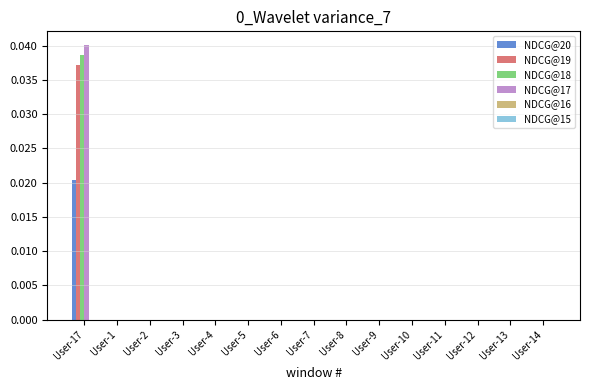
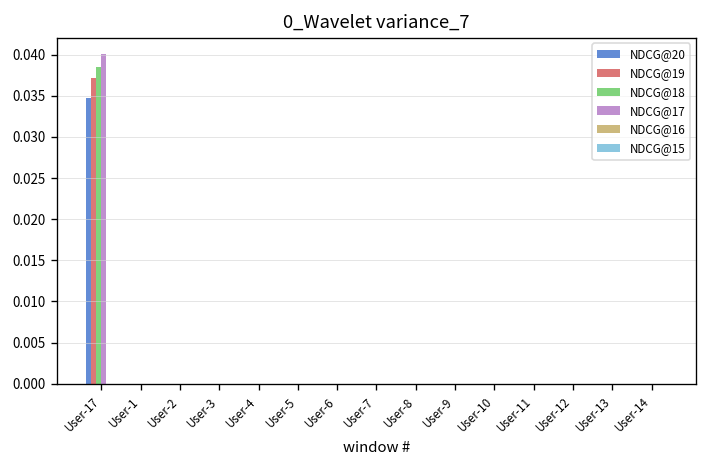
  {
    "NDCG@20": {
-     "User-17": 0.020,
+     "User-17": 0.035,
      "User-1": 0.000,
      "User-2": 0.000,
      "User-3": 0.000,
      "User-4": 0.000,
      "User-5": 0.000,
      "User-6": 0.000,
      "User-7": 0.000,
      "User-8": 0.000,
      "User-9": 0.000,
      "User-10": 0.000,
      "User-11": 0.000,
      "User-12": 0.000,
      "User-13": 0.000,
      "User-14": 0.000
    },
    "NDCG@19": {
      "User-17": 0.037,
      "User-1": 0.000,
      "User-2": 0.000,
      "User-3": 0.000,
      "User-4": 0.000,
      "User-5": 0.000,
      "User-6": 0.000,
      "User-7": 0.000,
      "User-8": 0.000,
      "User-9": 0.000,
      "User-10": 0.000,
      "User-11": 0.000,
      "User-12": 0.000,
      "User-13": 0.000,
      "User-14": 0.000
    },
    "NDCG@18": {
      "User-17": 0.039,
      "User-1": 0.000,
      "User-2": 0.000,
      "User-3": 0.000,
      "User-4": 0.000,
      "User-5": 0.000,
      "User-6": 0.000,
      "User-7": 0.000,
      "User-8": 0.000,
      "User-9": 0.000,
      "User-10": 0.000,
      "User-11": 0.000,
      "User-12": 0.000,
      "User-13": 0.000,
      "User-14": 0.000
    },
    "NDCG@17": {
      "User-17": 0.040,
      "User-1": 0.000,
      "User-2": 0.000,
      "User-3": 0.000,
      "User-4": 0.000,
      "User-5": 0.000,
      "User-6": 0.000,
      "User-7": 0.000,
      "User-8": 0.000,
      "User-9": 0.000,
      "User-10": 0.000,
      "User-11": 0.000,
      "User-12": 0.000,
      "User-13": 0.000,
      "User-14": 0.000
    },
    "NDCG@16": {
      "User-17": 0.000,
      "User-1": 0.000,
      "User-2": 0.000,
      "User-3": 0.000,
      "User-4": 0.000,
      "User-5": 0.000,
      "User-6": 0.000,
      "User-7": 0.000,
      "User-8": 0.000,
      "User-9": 0.000,
      "User-10": 0.000,
      "User-11": 0.000,
      "User-12": 0.000,
      "User-13": 0.000,
      "User-14": 0.000
    },
    "NDCG@15": {
      "User-17": 0.000,
      "User-1": 0.000,
      "User-2": 0.000,
      "User-3": 0.000,
      "User-4": 0.000,
      "User-5": 0.000,
      "User-6": 0.000,
      "User-7": 0.000,
      "User-8": 0.000,
      "User-9": 0.000,
      "User-10": 0.000,
      "User-11": 0.000,
      "User-12": 0.000,
      "User-13": 0.000,
      "User-14": 0.000
    }
  }
